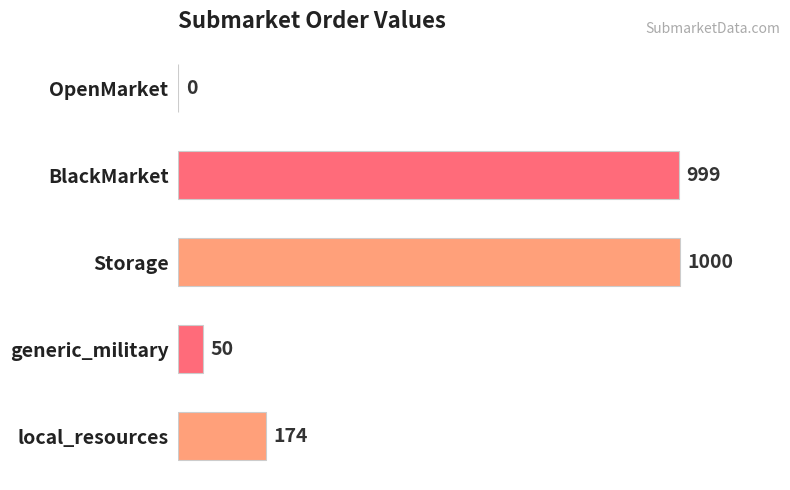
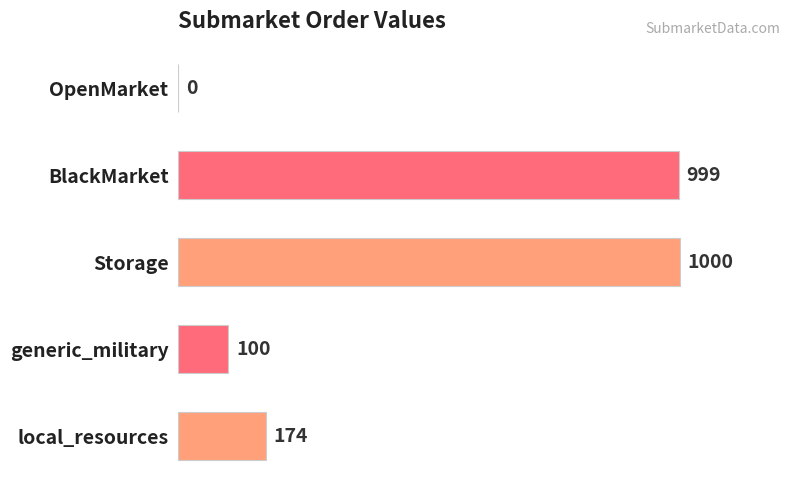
  {
    "OpenMarket": 0,
    "BlackMarket": 999,
    "Storage": 1000,
-   "generic_military": 50,
+   "generic_military": 100,
    "local_resources": 174
  }
